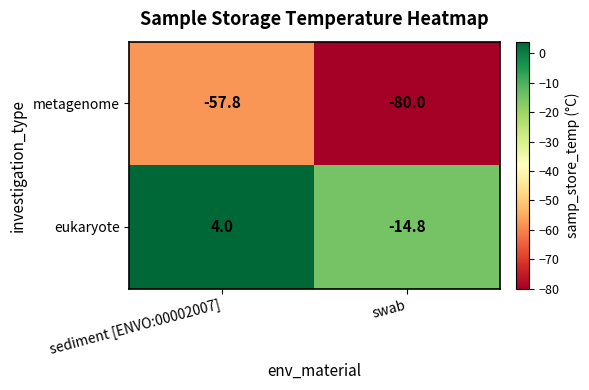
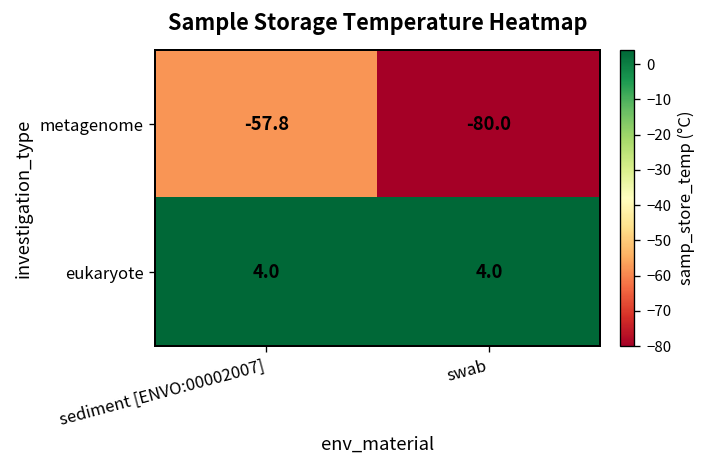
  {
    "metagenome": {
      "sediment [ENVO:00002007]": -57.8,
      "swab": -80.0
    },
    "eukaryote": {
      "sediment [ENVO:00002007]": 4.0,
-     "swab": -14.8
+     "swab": 4.0
    }
  }
